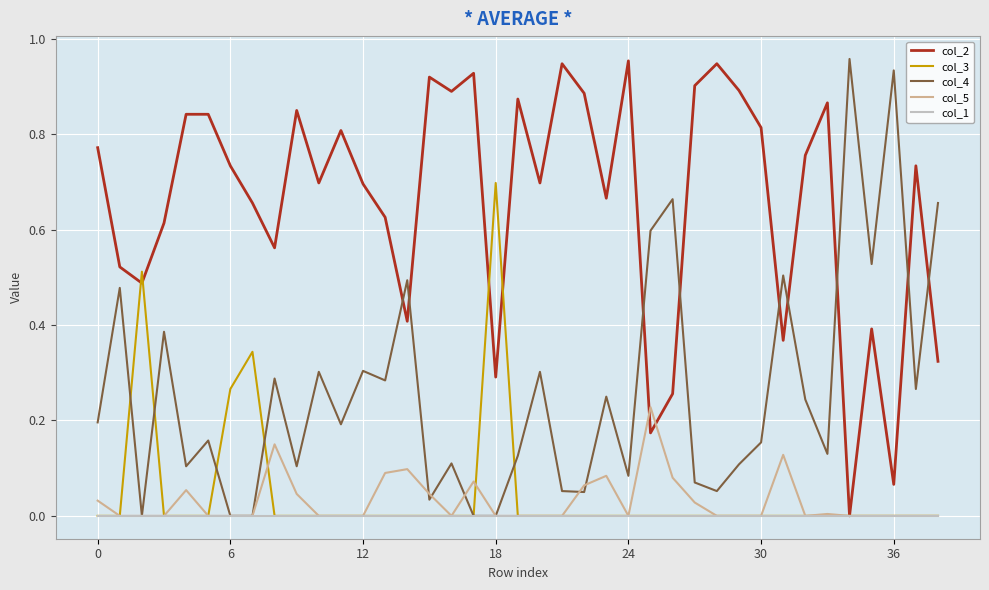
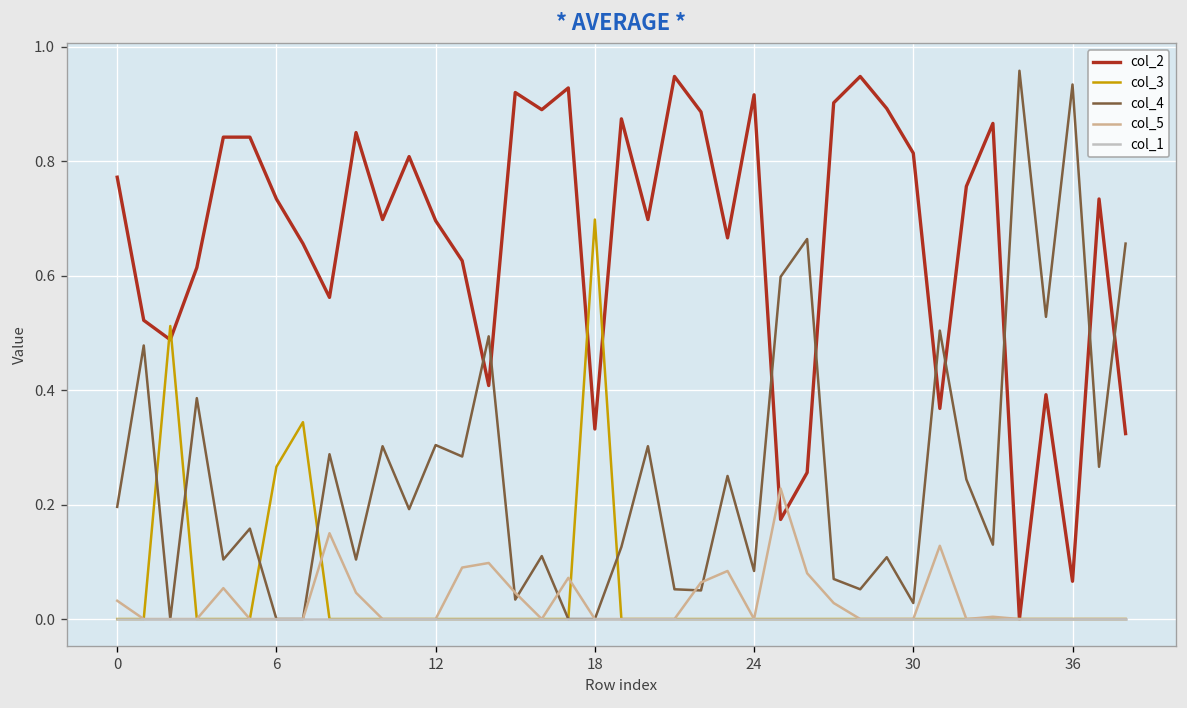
  {
    "col_2": {
      "0": 0.77,
      "6": 0.73,
      "12": 0.70,
-     "18": 0.29,
-     "24": 0.95,
+     "18": 0.33,
+     "24": 0.92,
      "30": 0.81,
      "36": 0.07
    },
    "col_3": {
      "6": 0.27,
      "18": 0.70
    },
    "col_4": {
      "0": 0.20,
      "12": 0.30,
      "24": 0.08,
-     "30": 0.15,
+     "30": 0.03,
      "36": 0.93
    }
  }
